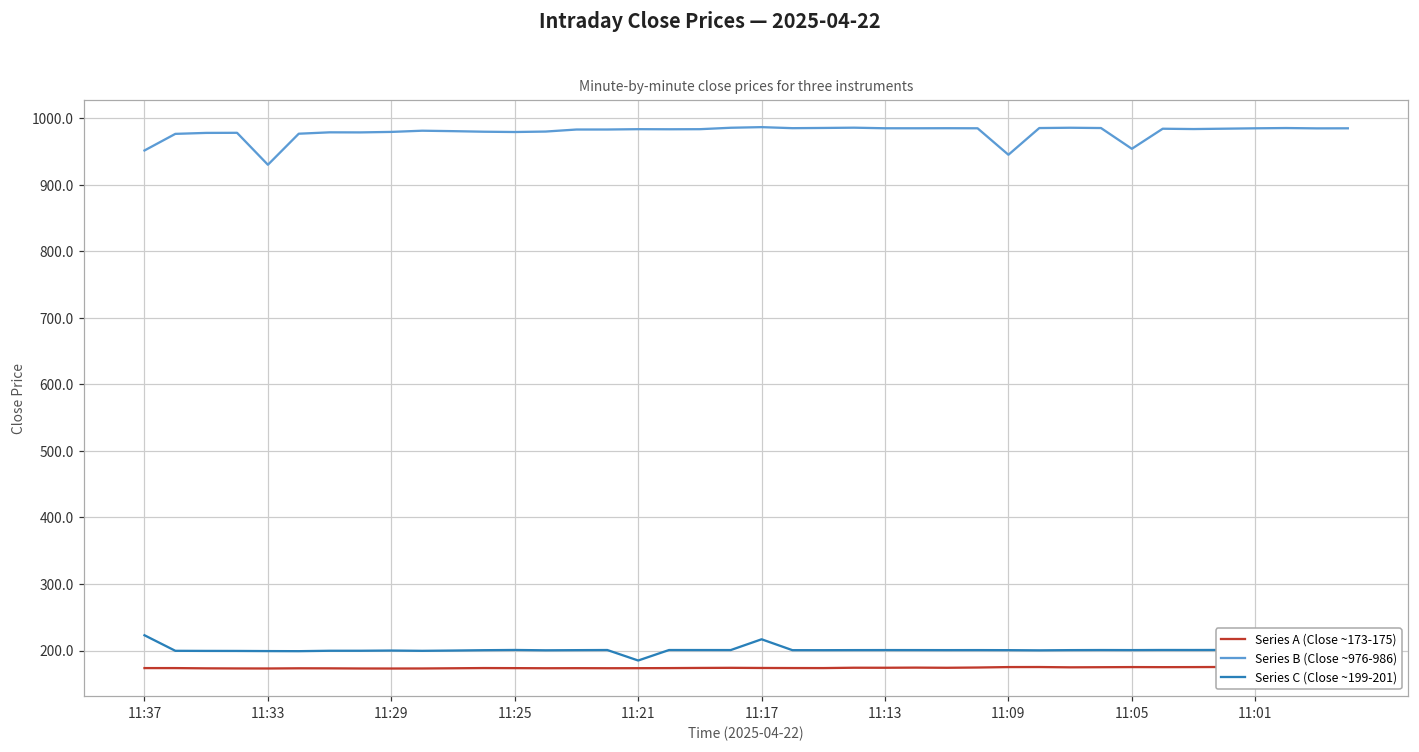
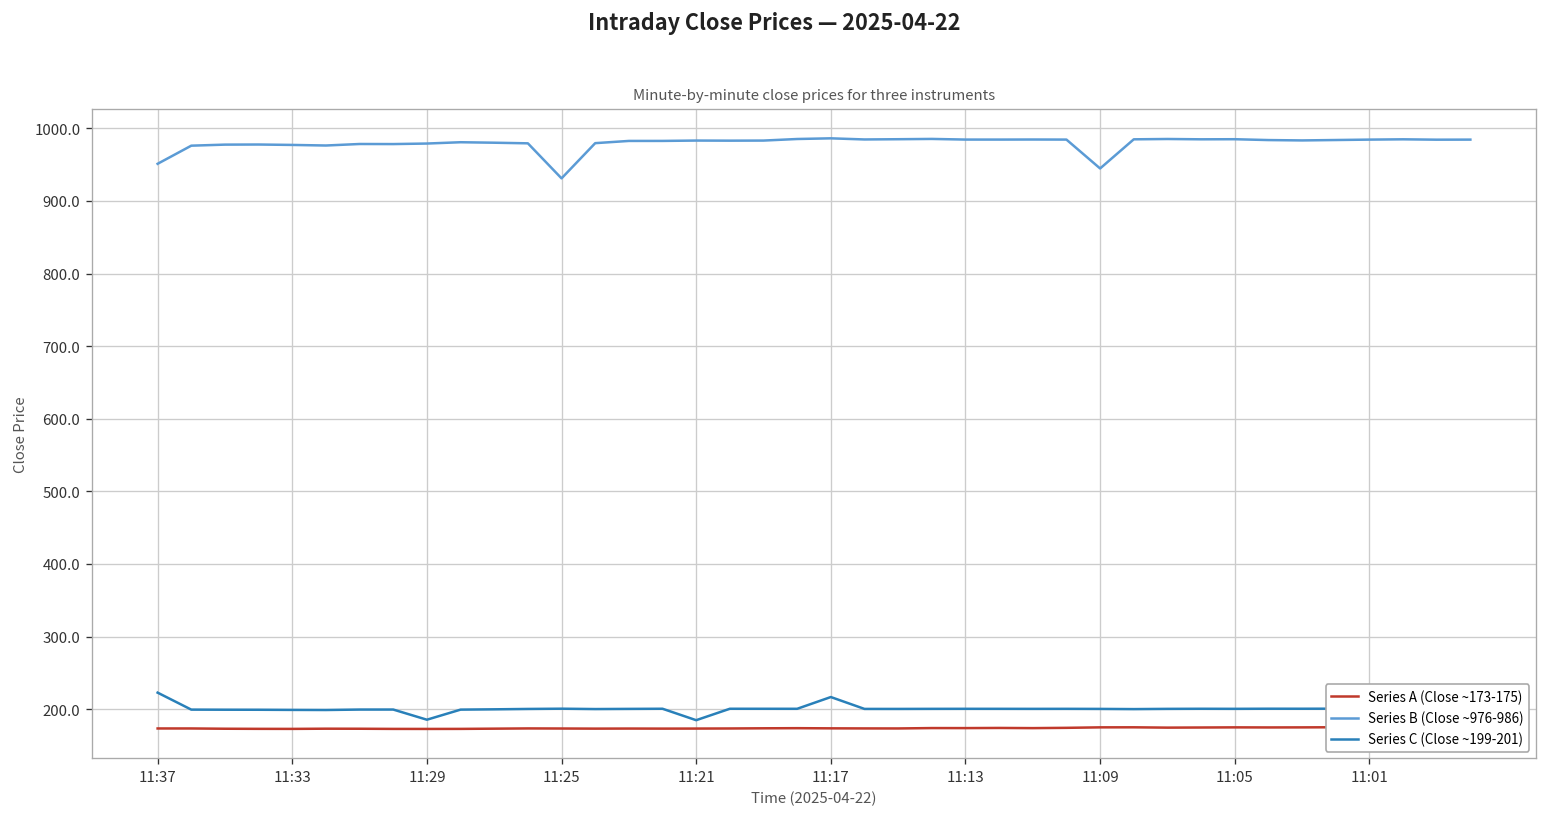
  {
    "Series A (Close ~173-175)": {
      "11:37": 170,
      "11:33": 170,
      "11:29": 170,
      "11:25": 170,
      "11:21": 170,
      "11:17": 170,
      "11:13": 170,
      "11:09": 180,
      "11:05": 180
    },
    "Series B (Close ~976-986)": {
      "11:37": 950,
-     "11:33": 930,
+     "11:33": 980,
      "11:29": 980,
-     "11:25": 980,
+     "11:25": 930,
      "11:21": 980,
      "11:17": 990,
      "11:13": 980,
      "11:09": 940,
-     "11:05": 950,
+     "11:05": 990,
      "11:01": 980
    },
    "Series C (Close ~199-201)": {
      "11:37": 220,
      "11:33": 200,
-     "11:29": 200,
+     "11:29": 190,
      "11:25": 200,
      "11:21": 190,
      "11:17": 220,
      "11:13": 200,
      "11:09": 200,
      "11:05": 200
    }
  }
